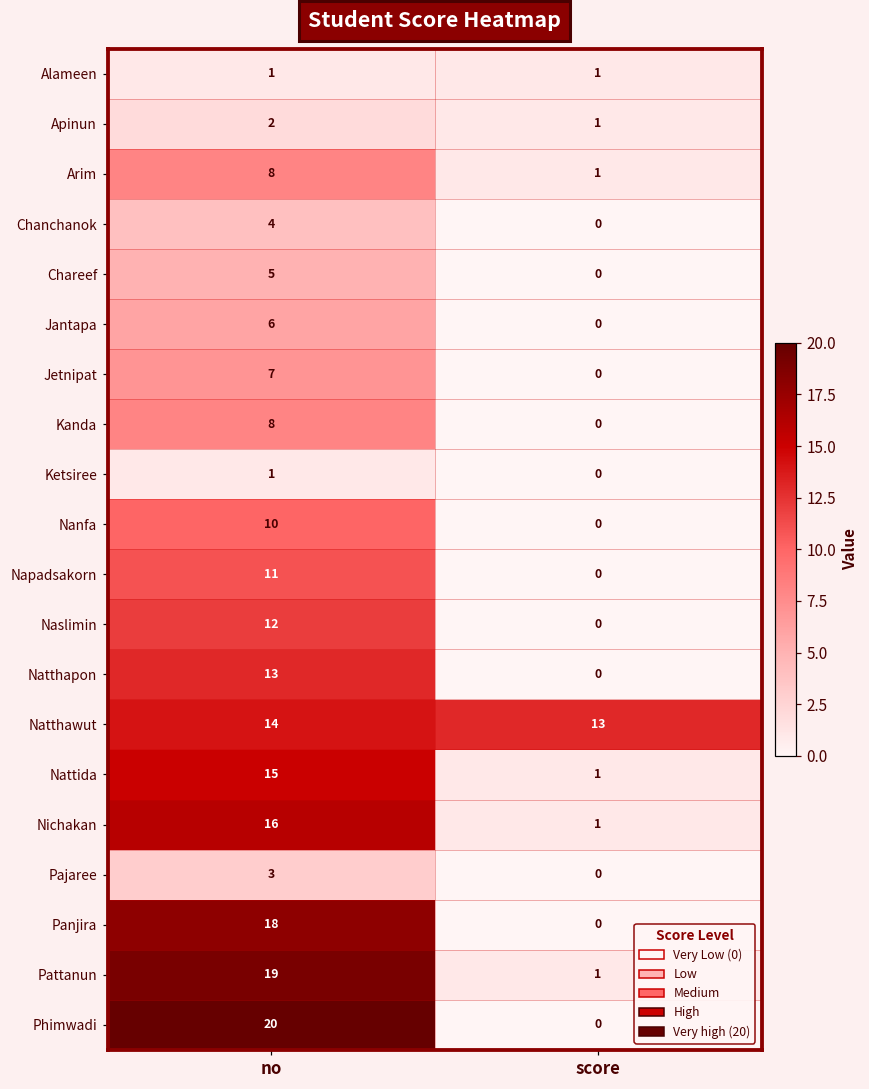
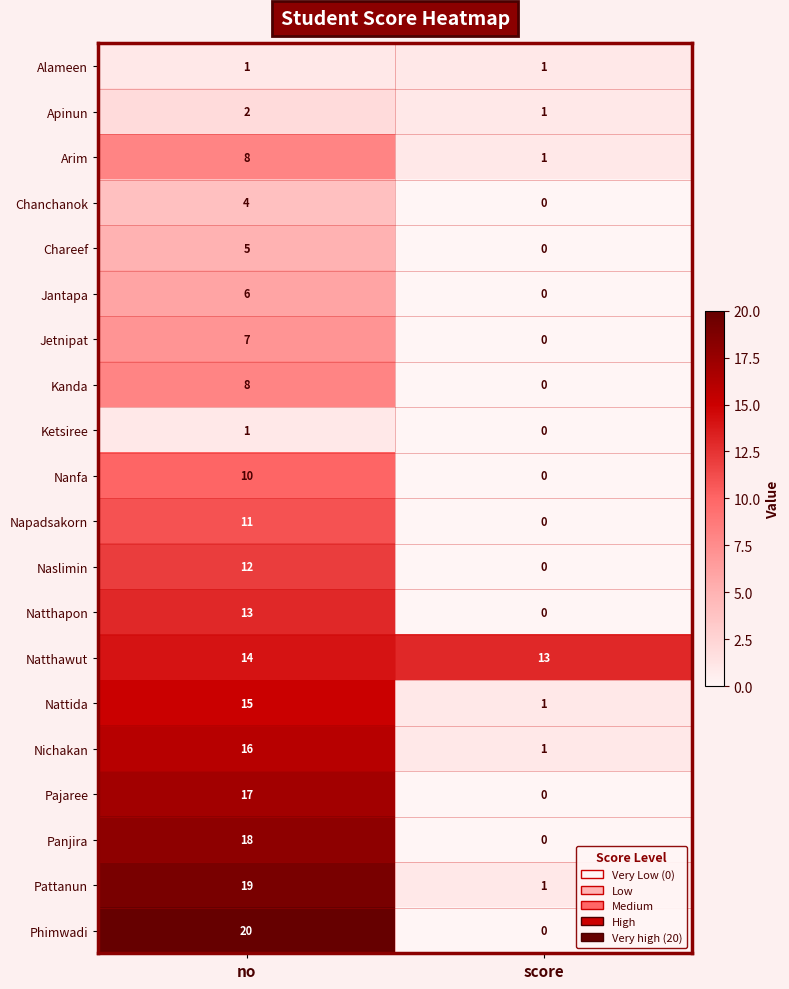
  {
    "Alameen": {
      "no": 1,
      "score": 1
    },
    "Apinun": {
      "no": 2,
      "score": 1
    },
    "Arim": {
      "no": 8,
      "score": 1
    },
    "Chanchanok": {
      "no": 4,
      "score": 0
    },
    "Chareef": {
      "no": 5,
      "score": 0
    },
    "Jantapa": {
      "no": 6,
      "score": 0
    },
    "Jetnipat": {
      "no": 7,
      "score": 0
    },
    "Kanda": {
      "no": 8,
      "score": 0
    },
    "Ketsiree": {
      "no": 1,
      "score": 0
    },
    "Nanfa": {
      "no": 10,
      "score": 0
    },
    "Napadsakorn": {
      "no": 11,
      "score": 0
    },
    "Naslimin": {
      "no": 12,
      "score": 0
    },
    "Natthapon": {
      "no": 13,
      "score": 0
    },
    "Natthawut": {
      "no": 14,
      "score": 13
    },
    "Nattida": {
      "no": 15,
      "score": 1
    },
    "Nichakan": {
      "no": 16,
      "score": 1
    },
    "Pajaree": {
-     "no": 3,
+     "no": 17,
      "score": 0
    },
    "Panjira": {
      "no": 18,
      "score": 0
    },
    "Pattanun": {
      "no": 19,
      "score": 1
    },
    "Phimwadi": {
      "no": 20,
      "score": 0
    }
  }
